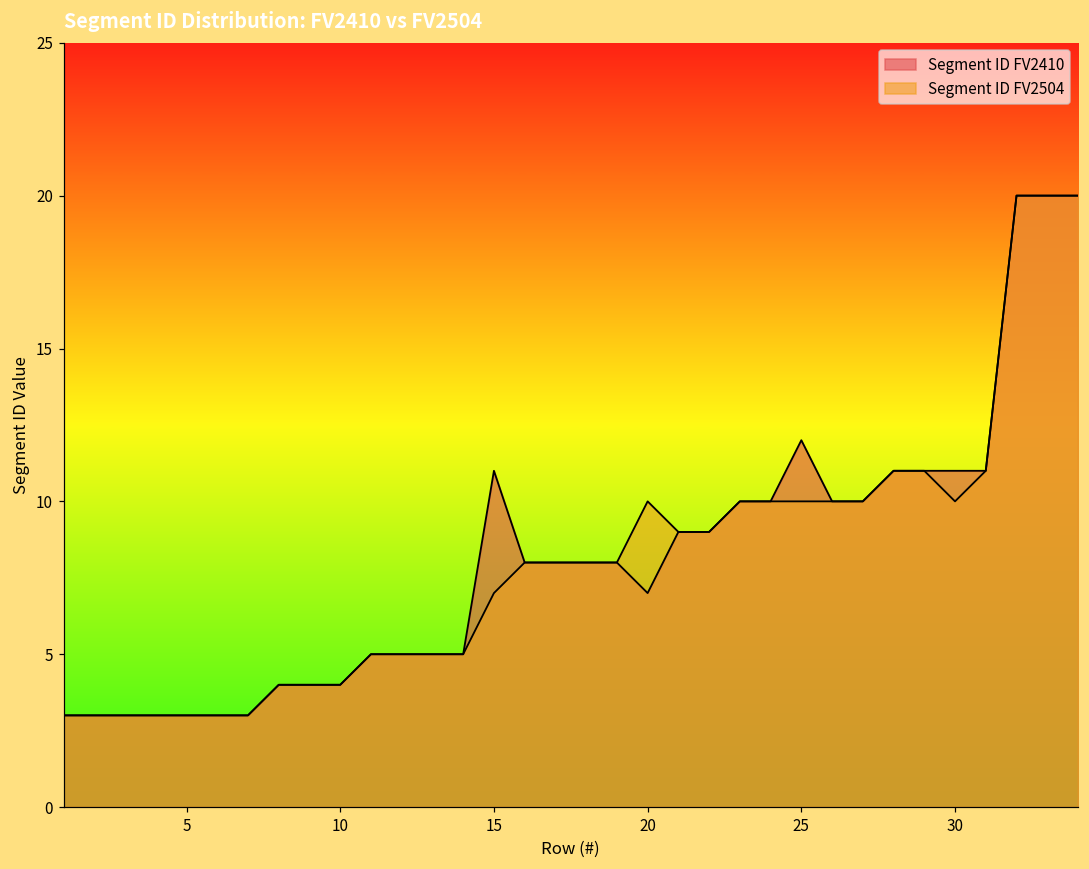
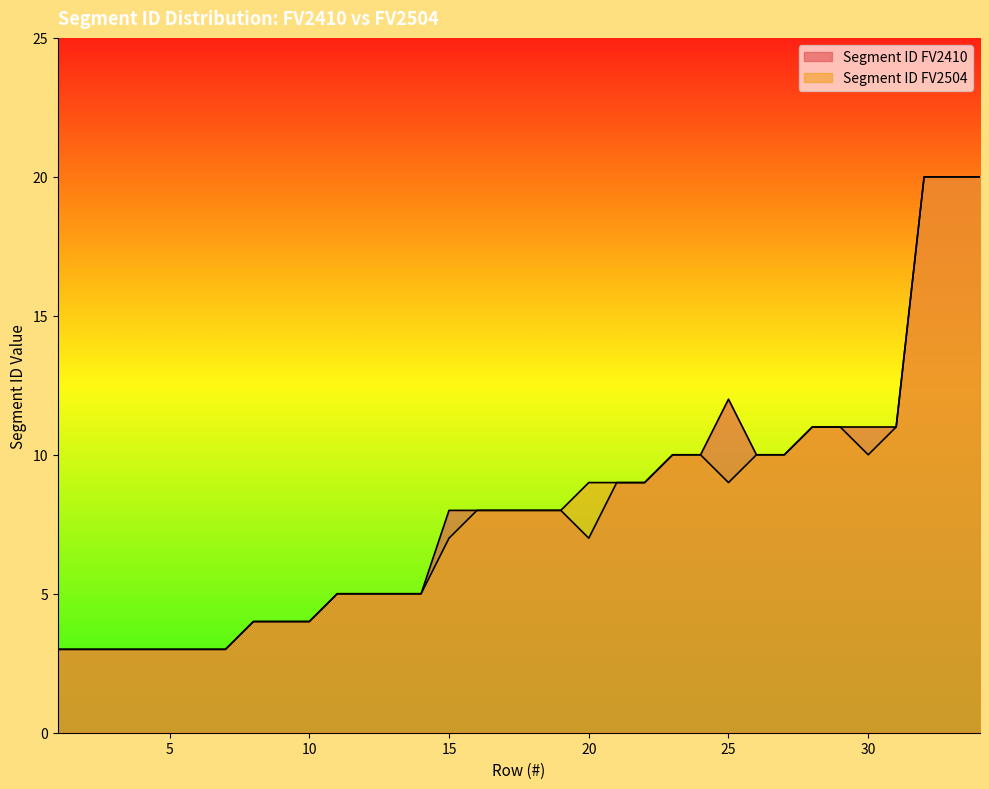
  {
    "Segment ID FV2410": {
-     "15": 11,
+     "15": 8,
      "20": 7,
      "25": 12,
      "30": 11
    },
    "Segment ID FV2504": {
      "15": 7,
-     "20": 10,
-     "25": 10,
+     "20": 9,
+     "25": 9,
      "30": 10
    }
  }
